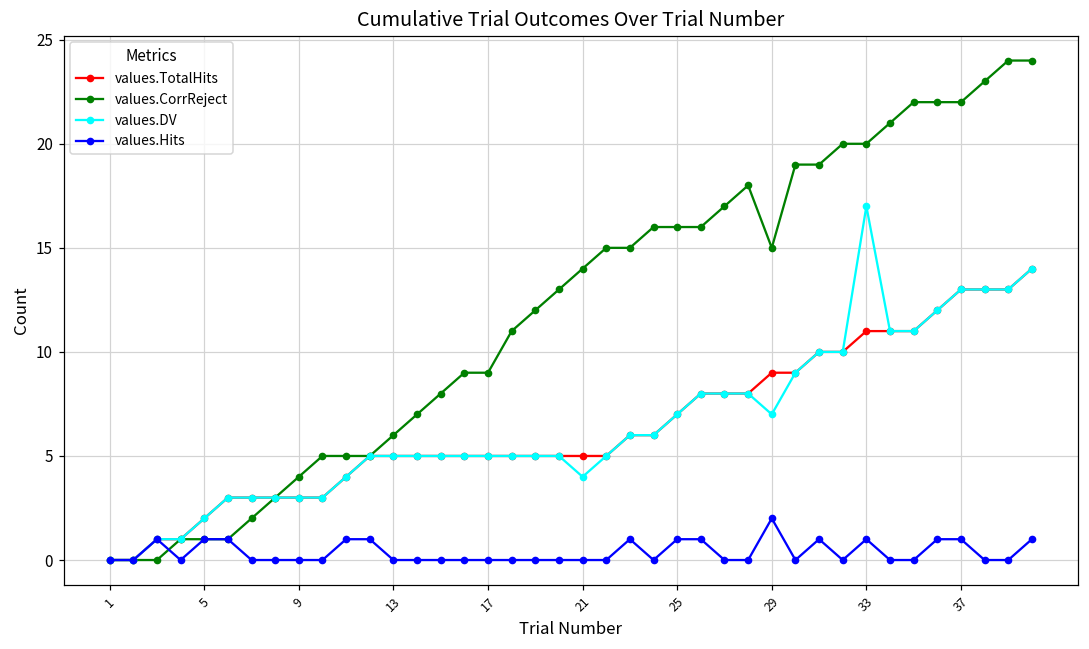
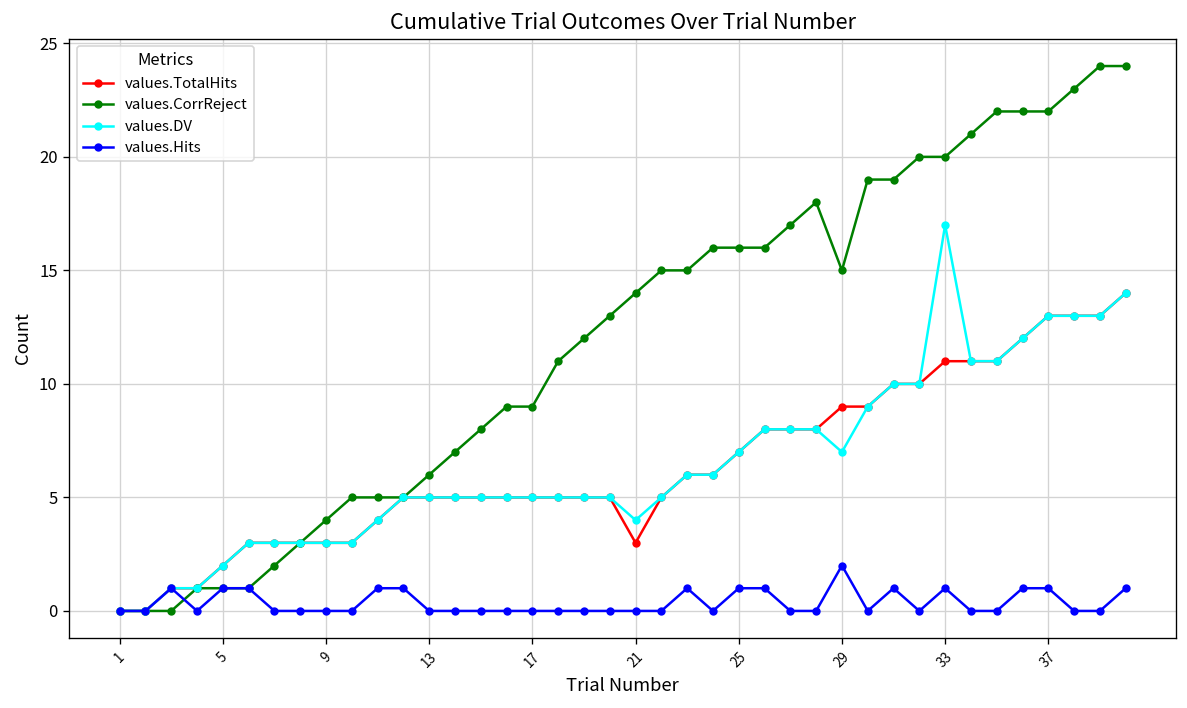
  {
    "values.TotalHits": {
-     "21": 5,
+     "21": 3,
      "29": 9,
      "33": 11
    },
    "values.CorrReject": {
      "9": 4,
      "13": 6,
      "17": 9,
      "21": 14,
      "25": 16,
      "29": 15,
      "33": 20,
      "37": 22
    },
    "values.DV": {
      "21": 4,
      "29": 7,
      "33": 17
    },
    "values.Hits": {
      "9": 0,
      "13": 0,
      "17": 0,
      "21": 0,
      "25": 1,
      "29": 2,
      "33": 1,
      "37": 1
    }
  }
